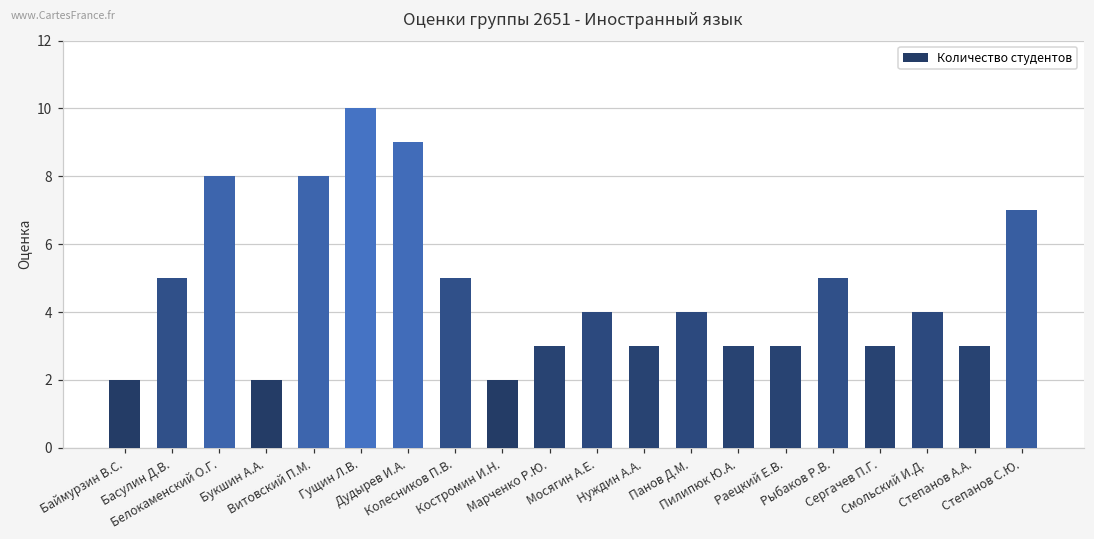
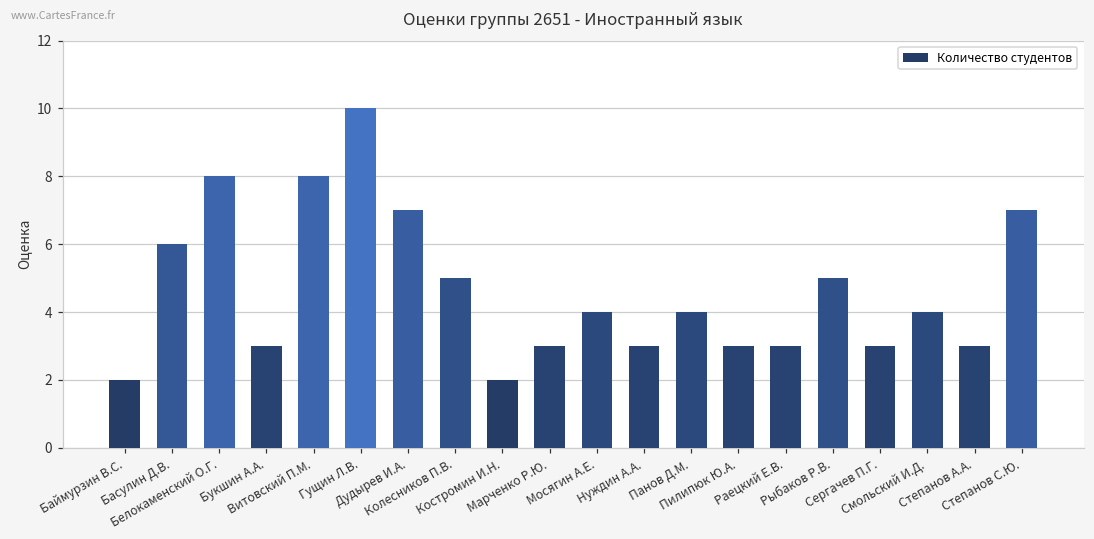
  {
    "Баймурзин В.С.": 2,
-   "Басулин Д.В.": 5,
+   "Басулин Д.В.": 6,
    "Белокаменский О.Г.": 8,
-   "Букшин А.А.": 2,
+   "Букшин А.А.": 3,
    "Витовский П.М.": 8,
    "Гущин Л.В.": 10,
-   "Дудырев И.А.": 9,
+   "Дудырев И.А.": 7,
    "Колесников П.В.": 5,
    "Костромин И.Н.": 2,
    "Марченко Р.Ю.": 3,
    "Мосягин А.Е.": 4,
    "Нуждин А.А.": 3,
    "Панов Д.М.": 4,
    "Пилипюк Ю.А.": 3,
    "Раецкий Е.В.": 3,
    "Рыбаков Р.В.": 5,
    "Сергачев П.Г.": 3,
    "Смольский И.Д.": 4,
    "Степанов А.А.": 3,
    "Степанов С.Ю.": 7
  }
